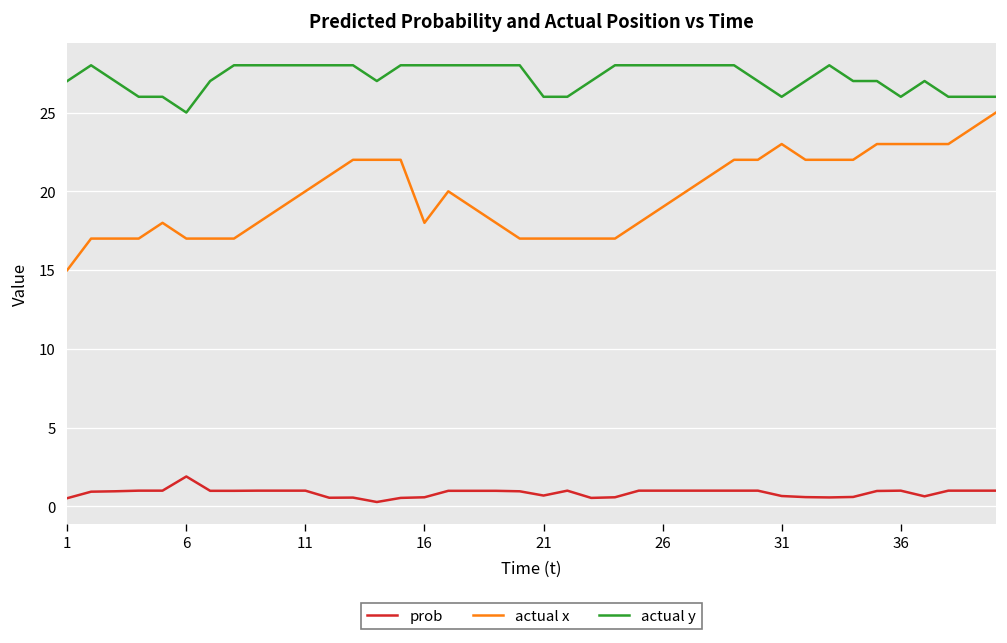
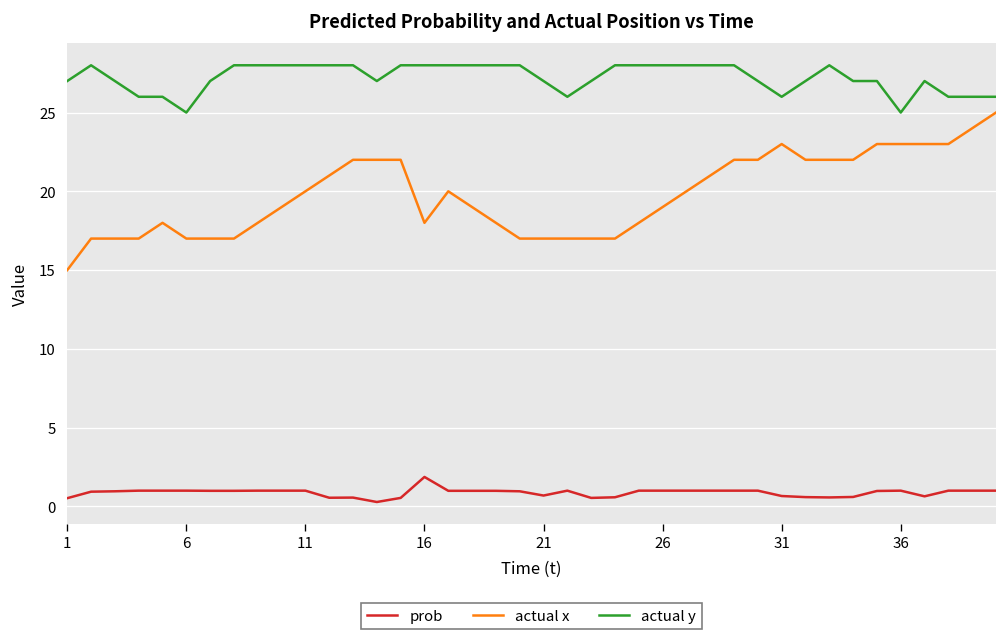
  {
    "prob": {
      "1": 0.5,
-     "6": 1.9,
+     "6": 1.0,
      "11": 1.0,
-     "16": 0.6,
+     "16": 1.9,
      "21": 0.7,
      "26": 1.0,
      "31": 0.7,
      "36": 1.0
    },
    "actual x": {
      "1": 15.0,
      "6": 17.0,
      "11": 20.0,
      "16": 18.0,
      "21": 17.0,
      "26": 19.0,
      "31": 23.0,
      "36": 23.0
    },
    "actual y": {
      "1": 27,
      "6": 25,
      "11": 28,
      "16": 28,
-     "21": 26,
+     "21": 27,
      "26": 28,
      "31": 26,
-     "36": 26
+     "36": 25
    }
  }
